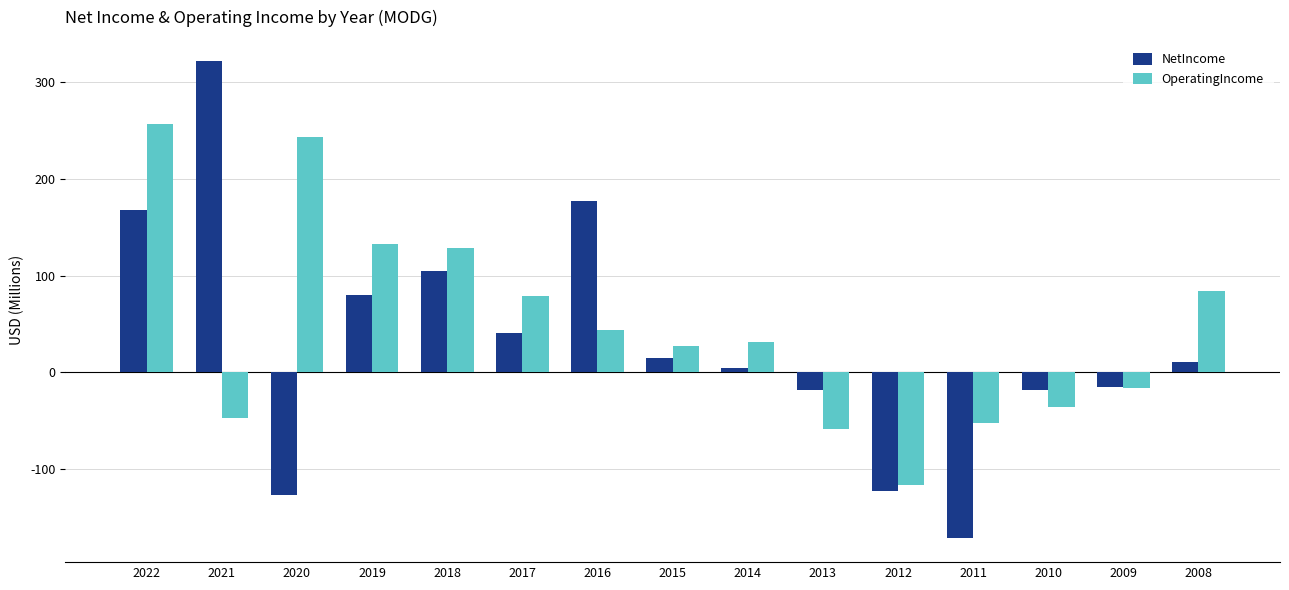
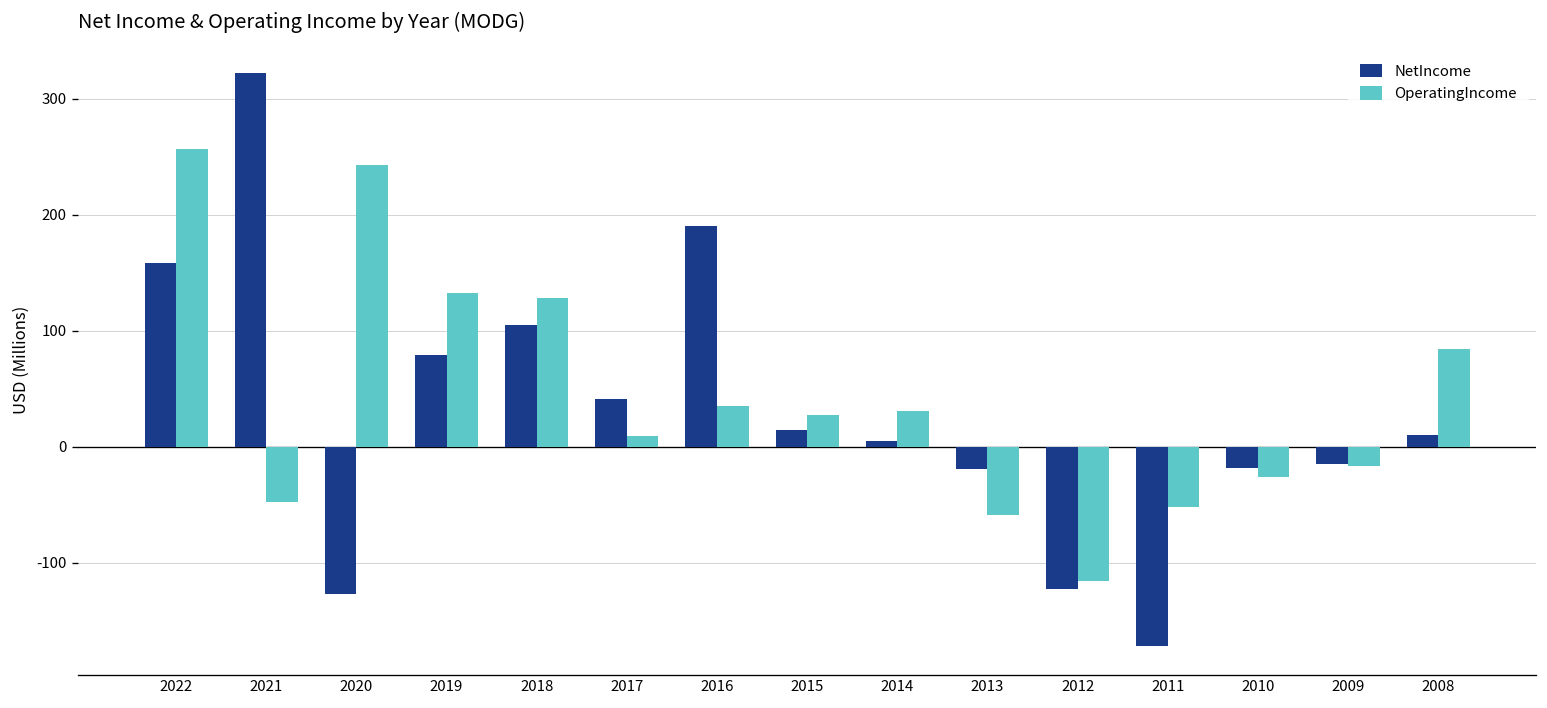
  {
    "NetIncome": {
-     "2022": 170,
+     "2022": 160,
      "2021": 320,
      "2020": -130,
      "2019": 80,
      "2018": 100,
      "2017": 40,
-     "2016": 180,
+     "2016": 190,
      "2015": 10,
      "2014": 0,
      "2013": -20,
      "2012": -120,
      "2011": -170,
      "2010": -20,
      "2009": -20,
      "2008": 10
    },
    "OperatingIncome": {
      "2022": 260,
      "2021": -50,
      "2020": 240,
      "2019": 130,
      "2018": 130,
-     "2017": 80,
-     "2016": 44,
+     "2017": 10,
+     "2016": 35,
      "2015": 30,
      "2014": 30,
      "2013": -60,
      "2012": -120,
      "2011": -50,
-     "2010": -40,
+     "2010": -30,
      "2009": -20,
      "2008": 80
    }
  }
